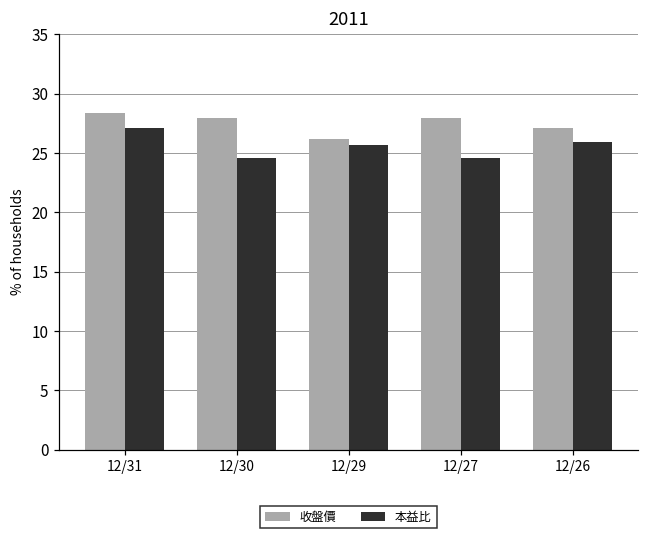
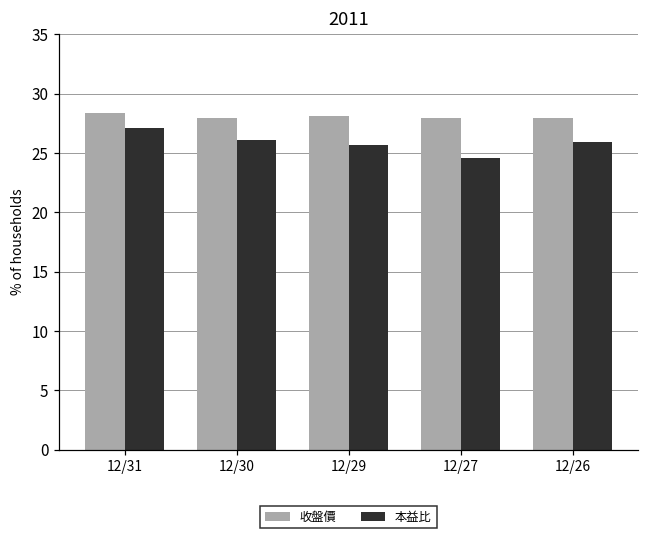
  {
    "收盤價": {
      "12/31": 28.4,
      "12/30": 28.0,
-     "12/29": 26.2,
+     "12/29": 28.1,
      "12/27": 28.0,
-     "12/26": 27.1
+     "12/26": 28.0
    },
    "本益比": {
      "12/31": 27.1,
-     "12/30": 24.6,
+     "12/30": 26.1,
      "12/29": 25.7,
      "12/27": 24.6,
      "12/26": 25.9
    }
  }
